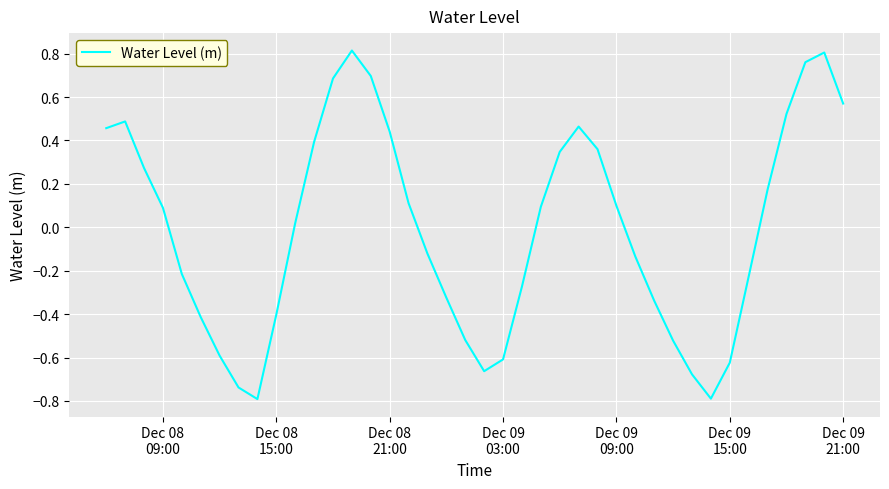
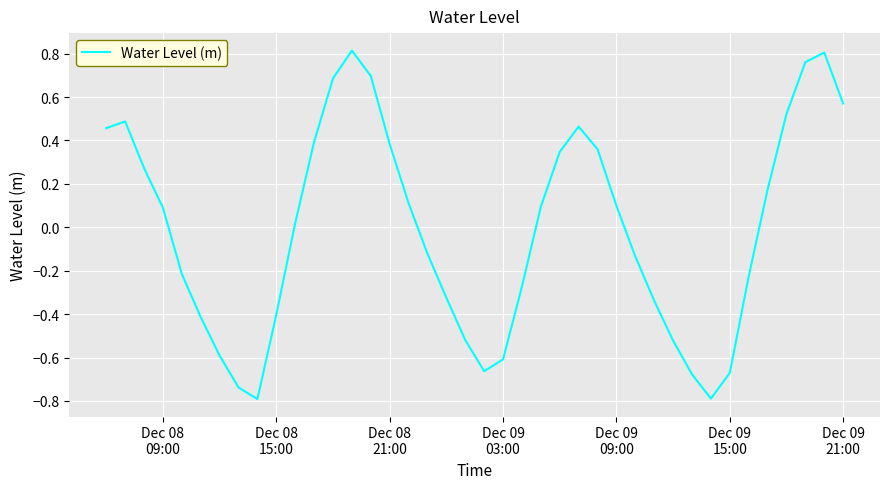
  {
    "Dec 08 09:00": 0.09,
    "Dec 08 15:00": -0.40,
-   "Dec 08 21:00": 0.44,
+   "Dec 08 21:00": 0.38,
    "Dec 09 03:00": -0.61,
    "Dec 09 09:00": 0.10,
-   "Dec 09 15:00": -0.62,
+   "Dec 09 15:00": -0.67,
    "Dec 09 21:00": 0.57
  }
